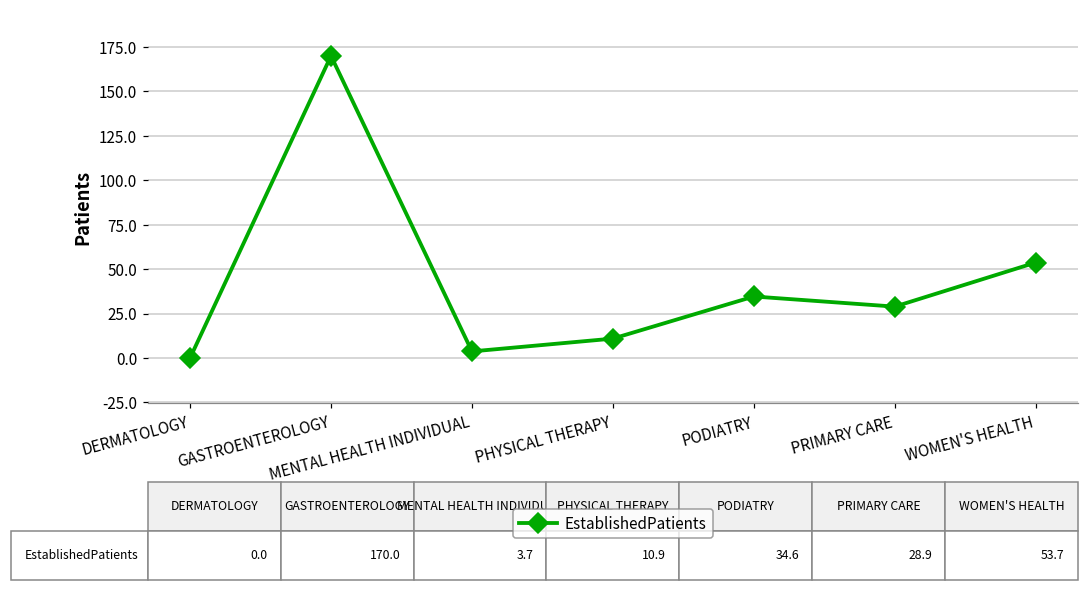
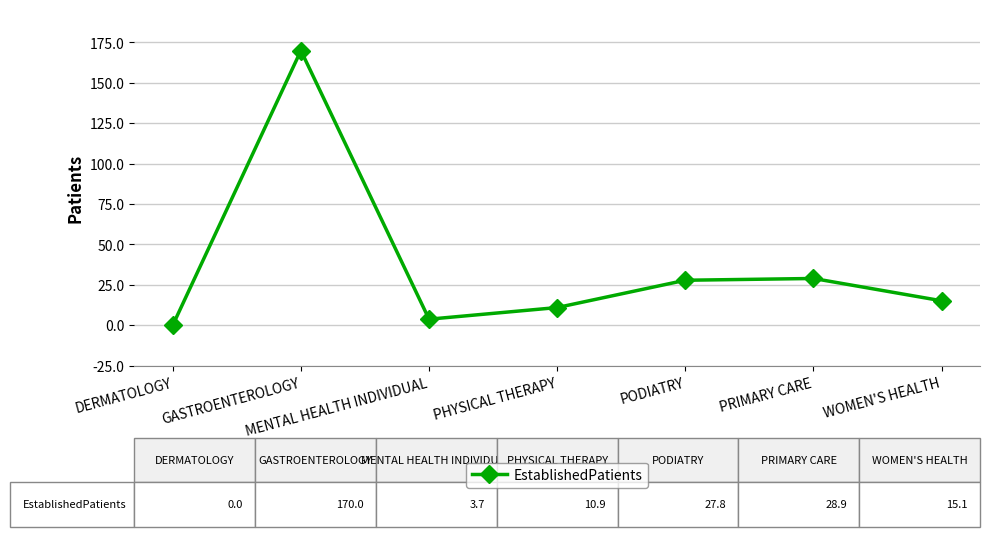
  {
-   "PODIATRY": 34.6,
-   "WOMEN'S HEALTH": 53.7
+   "PODIATRY": 27.8,
+   "WOMEN'S HEALTH": 15.1
  }
